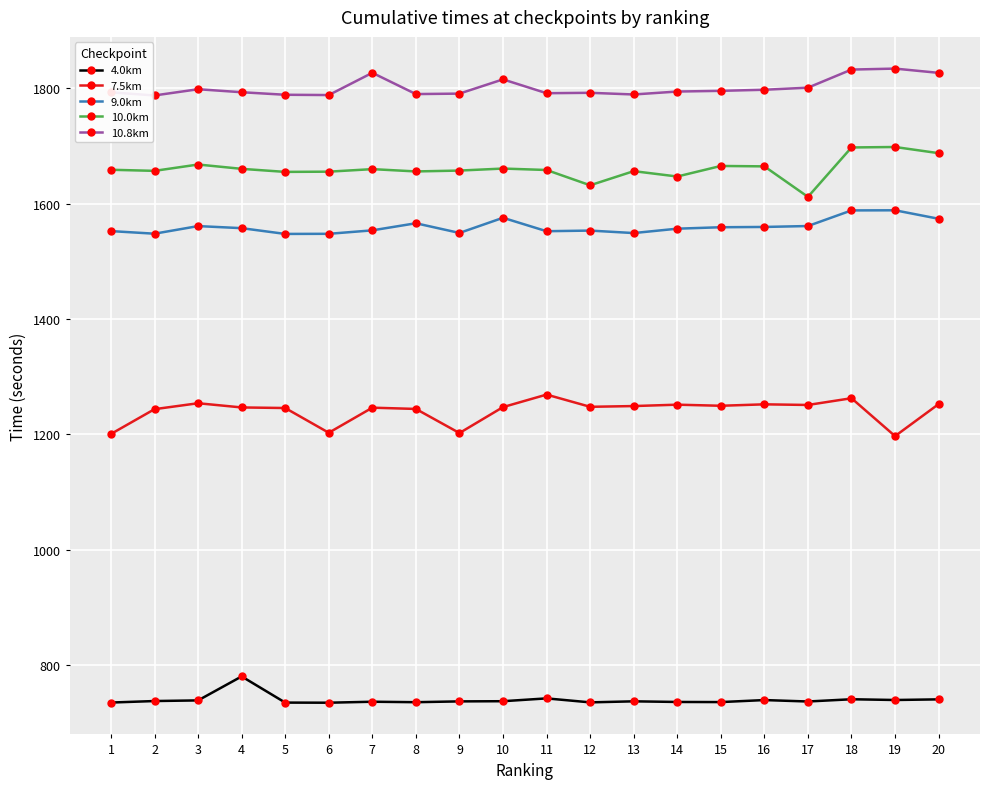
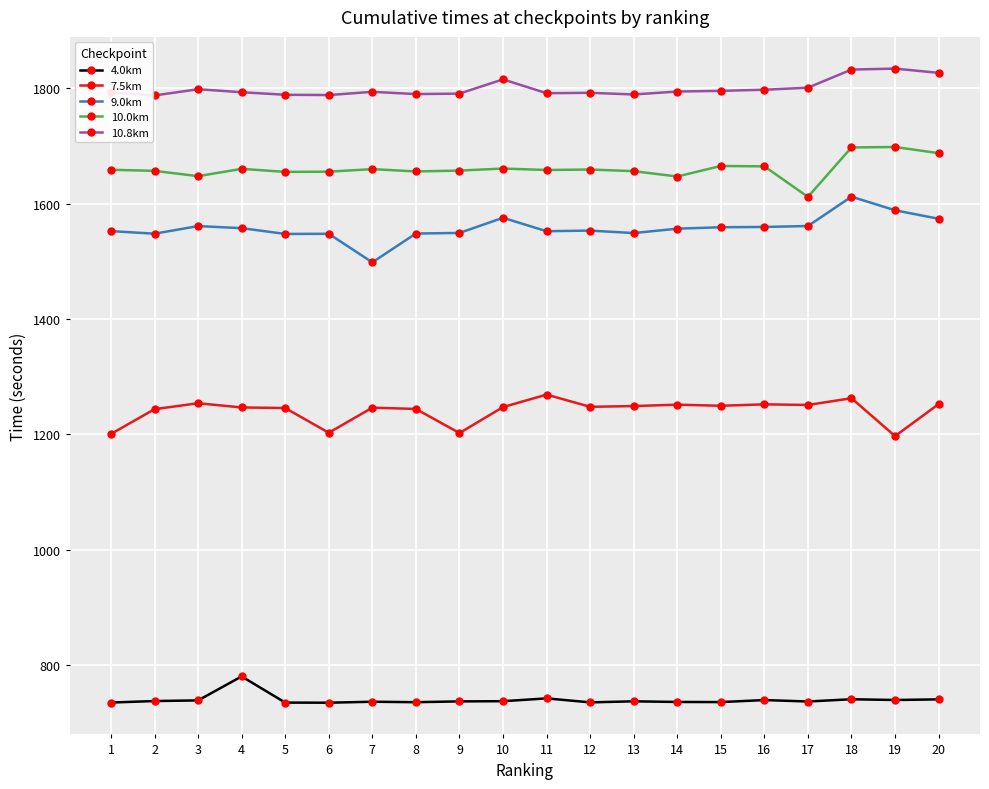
  {
    "4.0km": {
      "1": 730,
      "2": 740,
      "3": 740,
      "4": 780,
      "5": 730,
      "6": 730,
      "7": 740,
      "8": 740,
      "9": 740,
      "10": 740,
      "11": 740,
      "12": 730,
      "13": 740,
      "14": 740,
      "15": 740,
      "16": 740,
      "17": 740,
      "18": 740,
      "19": 740,
      "20": 740
    },
    "7.5km": {
      "1": 1200,
      "2": 1240,
      "3": 1250,
      "4": 1250,
      "5": 1250,
      "6": 1200,
      "7": 1250,
      "8": 1240,
      "9": 1200,
      "10": 1250,
      "11": 1270,
      "12": 1250,
      "13": 1250,
      "14": 1250,
      "15": 1250,
      "16": 1250,
      "17": 1250,
      "18": 1260,
      "19": 1200,
      "20": 1250
    },
    "9.0km": {
      "1": 1550,
      "2": 1550,
      "3": 1560,
      "4": 1560,
      "5": 1550,
      "6": 1550,
-     "7": 1550,
-     "8": 1570,
+     "7": 1500,
+     "8": 1550,
      "9": 1550,
      "10": 1580,
      "11": 1550,
      "12": 1550,
      "13": 1550,
      "14": 1560,
      "15": 1560,
      "16": 1560,
      "17": 1560,
-     "18": 1590,
+     "18": 1610,
      "19": 1590,
      "20": 1570
    },
    "10.0km": {
      "1": 1660,
      "2": 1660,
-     "3": 1670,
+     "3": 1650,
      "4": 1660,
      "5": 1660,
      "6": 1660,
      "7": 1660,
      "8": 1660,
      "9": 1660,
      "10": 1660,
      "11": 1660,
-     "12": 1630,
+     "12": 1660,
      "13": 1660,
      "14": 1650,
      "15": 1670,
      "16": 1660,
      "17": 1610,
      "18": 1700,
      "19": 1700,
      "20": 1690
    },
    "10.8km": {
      "2": 1790,
      "3": 1800,
      "4": 1790,
      "5": 1790,
      "6": 1790,
-     "7": 1830,
+     "7": 1790,
      "8": 1790,
      "9": 1790,
      "10": 1820,
      "11": 1790,
      "12": 1790,
      "13": 1790,
      "14": 1790,
      "15": 1800,
      "16": 1800,
      "17": 1800,
      "18": 1830,
      "19": 1830,
      "20": 1830
    }
  }
